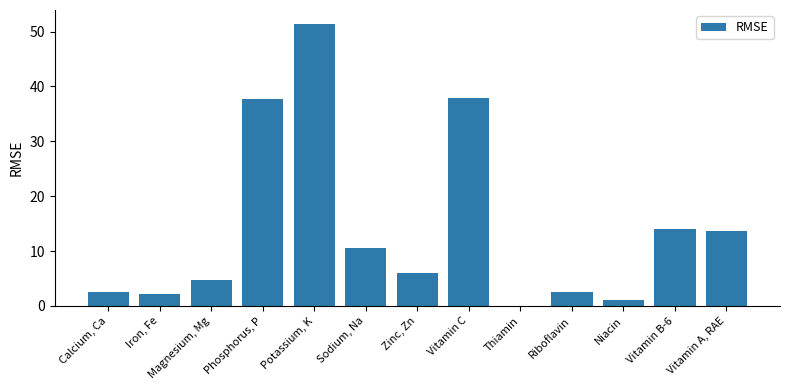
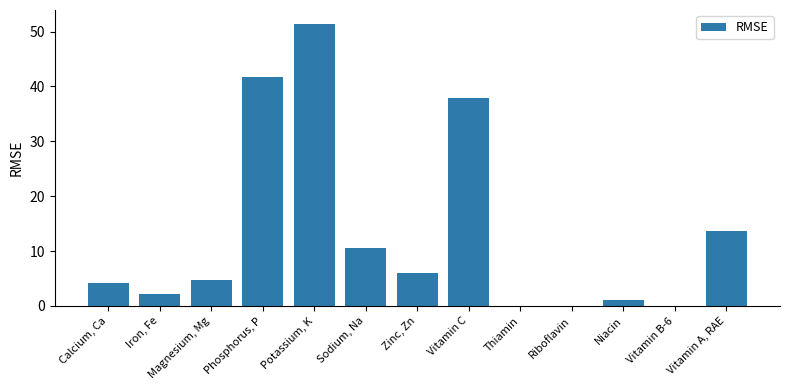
  {
-   "Calcium, Ca": 3,
+   "Calcium, Ca": 4,
    "Iron, Fe": 2,
    "Magnesium, Mg": 5,
-   "Phosphorus, P": 38,
+   "Phosphorus, P": 42,
    "Potassium, K": 51,
    "Sodium, Na": 11,
    "Zinc, Zn": 6,
    "Vitamin C": 38,
-   "Riboflavin": 3,
+   "Riboflavin": 0,
    "Niacin": 1,
-   "Vitamin B-6": 14,
+   "Vitamin B-6": 0,
    "Vitamin A, RAE": 14
  }
